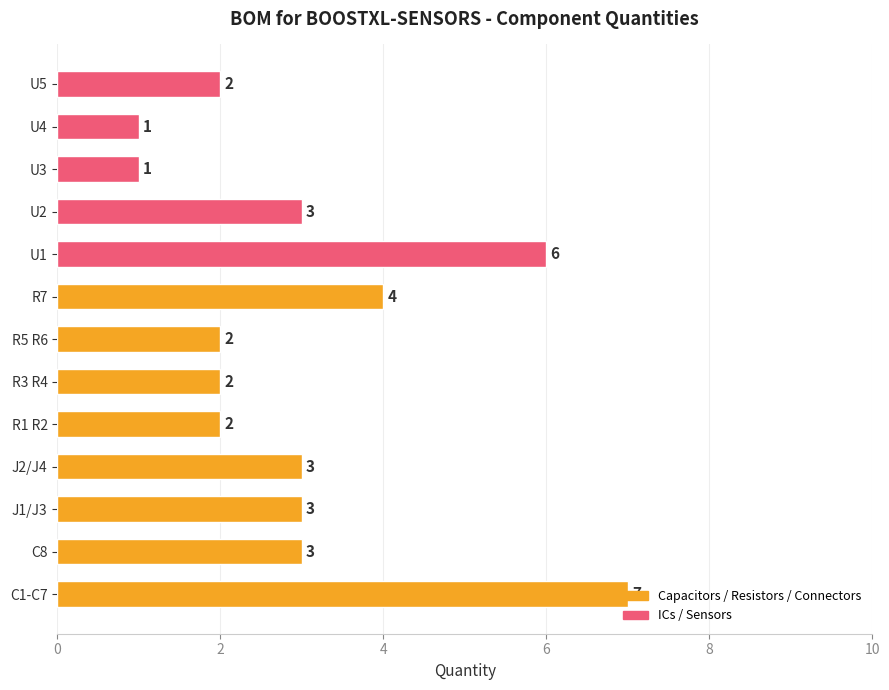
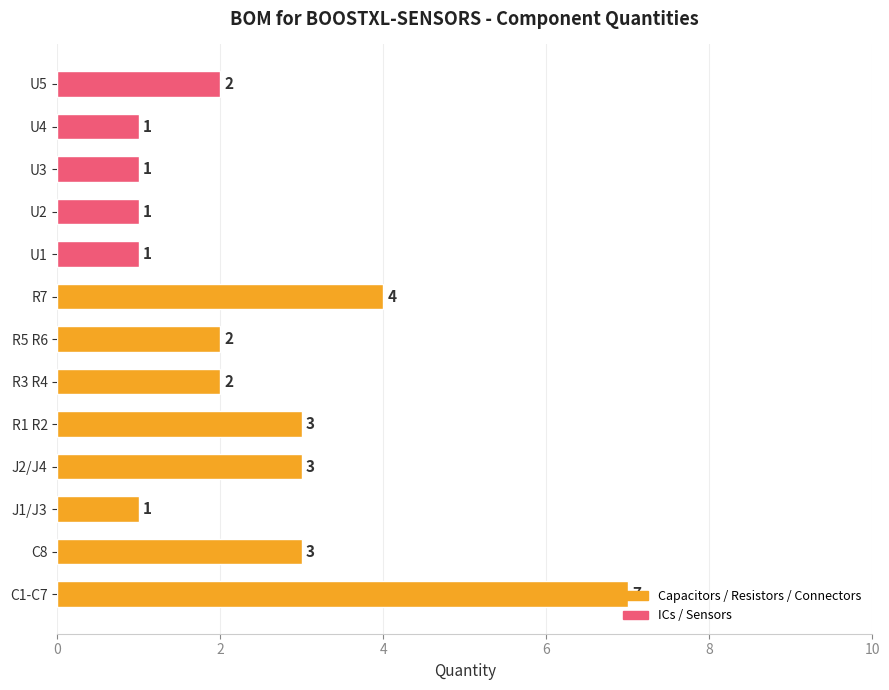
  {
    "U5": 2,
    "U4": 1,
    "U3": 1,
-   "U2": 3,
-   "U1": 6,
+   "U2": 1,
+   "U1": 1,
    "R7": 4,
    "R5 R6": 2,
    "R3 R4": 2,
-   "R1 R2": 2,
+   "R1 R2": 3,
    "J2/J4": 3,
-   "J1/J3": 3,
+   "J1/J3": 1,
    "C8": 3,
    "C1-C7": 7
  }
